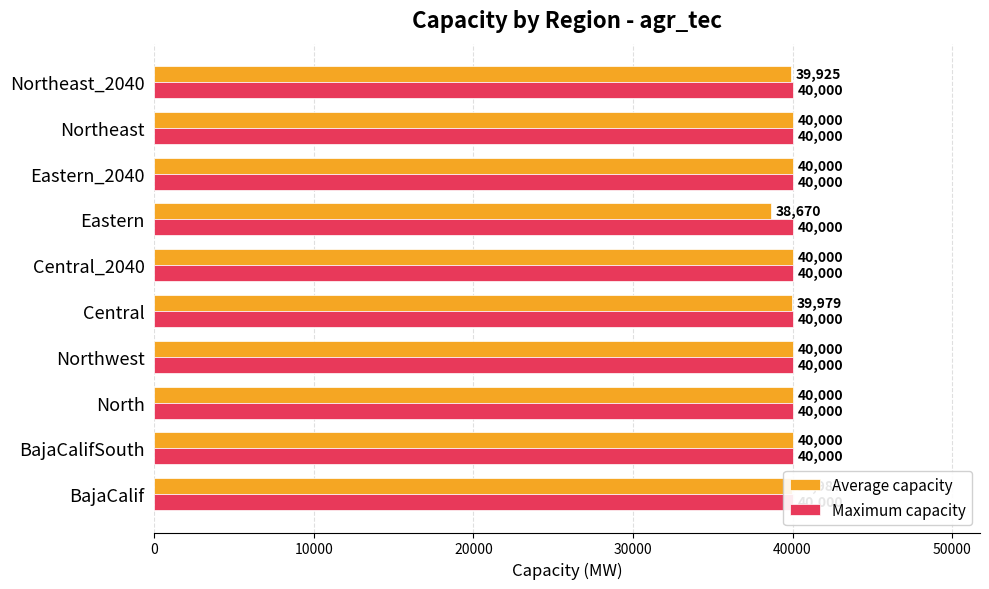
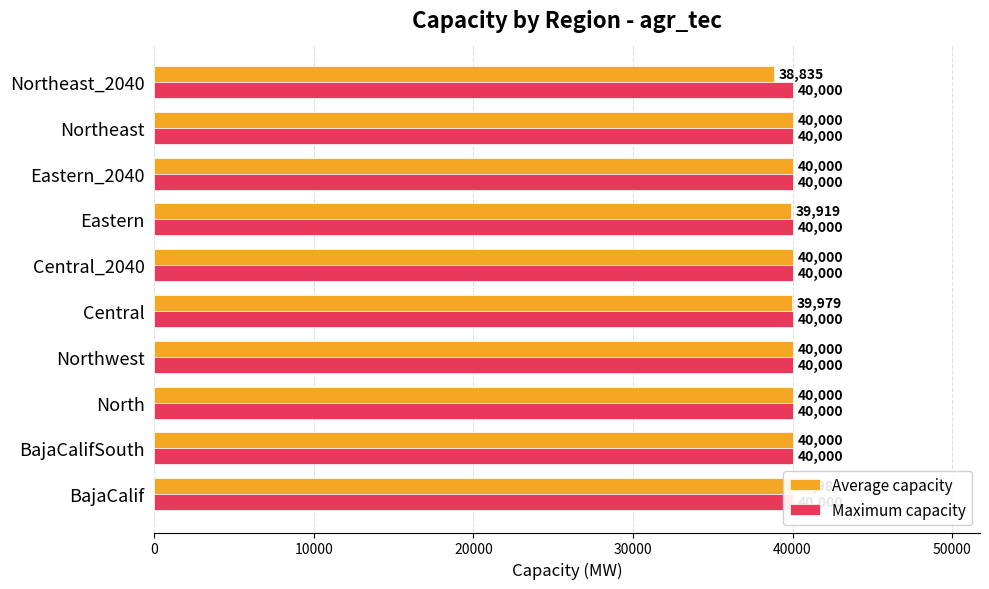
  {
    "Average capacity": {
-     "Northeast_2040": "39,925",
+     "Northeast_2040": "38,835",
      "Northeast": "40,000",
      "Eastern_2040": "40,000",
-     "Eastern": "38,670",
+     "Eastern": "39,919",
      "Central_2040": "40,000",
      "Central": "39,979",
      "Northwest": "40,000",
      "North": "40,000",
      "BajaCalifSouth": "40,000"
    },
    "Maximum capacity": {
      "Northeast_2040": "40,000",
      "Northeast": "40,000",
      "Eastern_2040": "40,000",
      "Eastern": "40,000",
      "Central_2040": "40,000",
      "Central": "40,000",
      "Northwest": "40,000",
      "North": "40,000",
      "BajaCalifSouth": "40,000"
    }
  }
